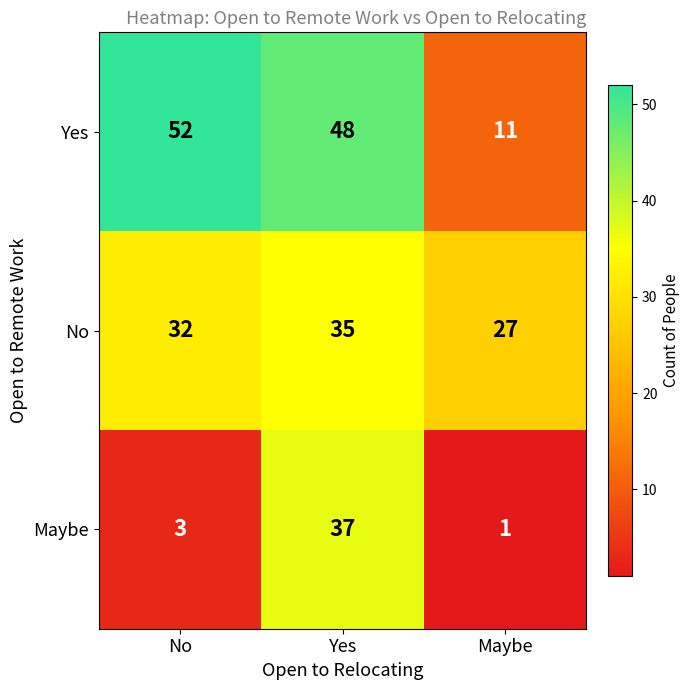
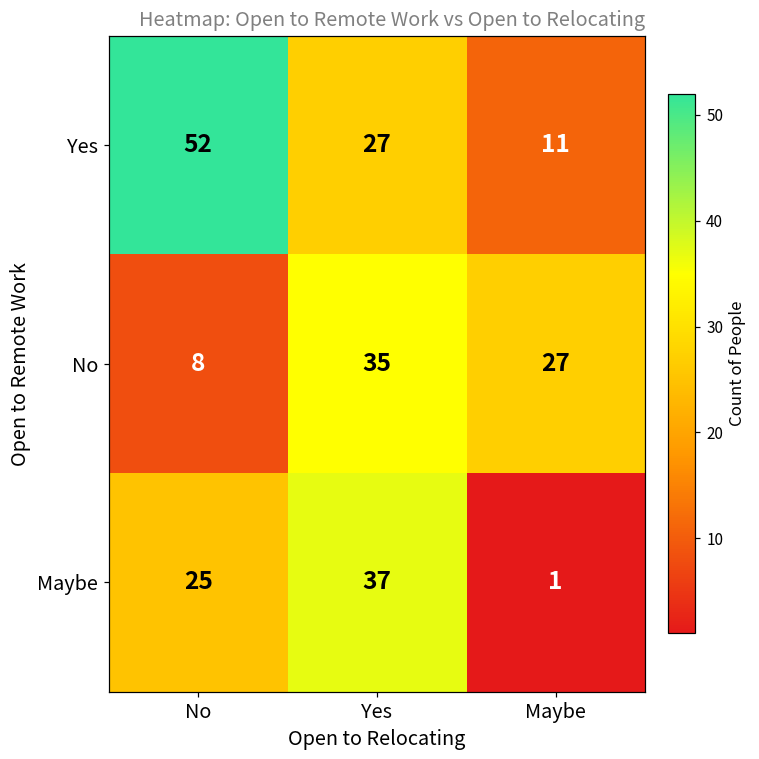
  {
    "Yes": {
      "No": 52,
-     "Yes": 48,
+     "Yes": 27,
      "Maybe": 11
    },
    "No": {
-     "No": 32,
+     "No": 8,
      "Yes": 35,
      "Maybe": 27
    },
    "Maybe": {
-     "No": 3,
+     "No": 25,
      "Yes": 37,
      "Maybe": 1
    }
  }
